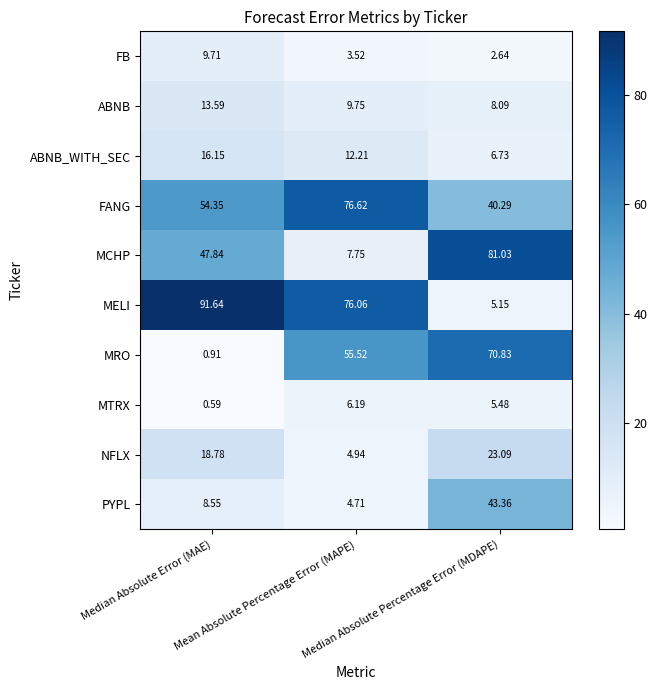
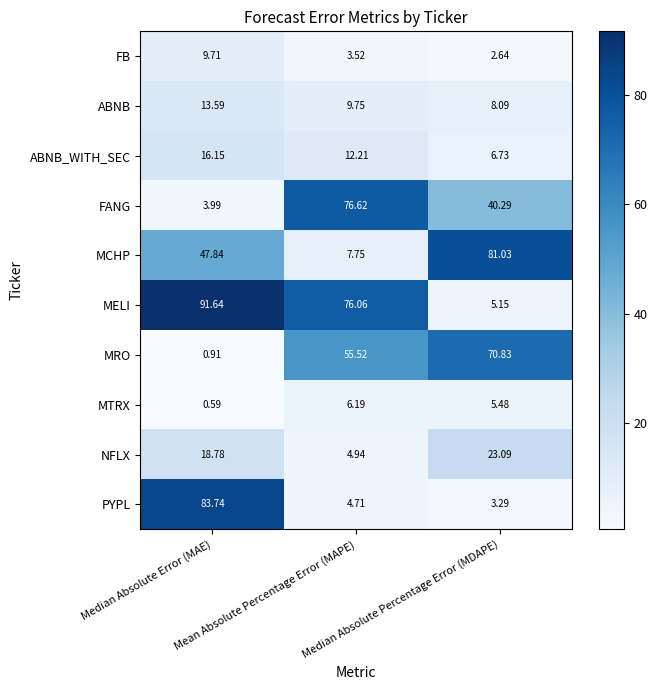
  {
    "FB": {
      "Median Absolute Error (MAE)": 9.71,
      "Mean Absolute Percentage Error (MAPE)": 3.52,
      "Median Absolute Percentage Error (MDAPE)": 2.64
    },
    "ABNB": {
      "Median Absolute Error (MAE)": 13.59,
      "Mean Absolute Percentage Error (MAPE)": 9.75,
      "Median Absolute Percentage Error (MDAPE)": 8.09
    },
    "ABNB_WITH_SEC": {
      "Median Absolute Error (MAE)": 16.15,
      "Mean Absolute Percentage Error (MAPE)": 12.21,
      "Median Absolute Percentage Error (MDAPE)": 6.73
    },
    "FANG": {
-     "Median Absolute Error (MAE)": 54.35,
+     "Median Absolute Error (MAE)": 3.99,
      "Mean Absolute Percentage Error (MAPE)": 76.62,
      "Median Absolute Percentage Error (MDAPE)": 40.29
    },
    "MCHP": {
      "Median Absolute Error (MAE)": 47.84,
      "Mean Absolute Percentage Error (MAPE)": 7.75,
      "Median Absolute Percentage Error (MDAPE)": 81.03
    },
    "MELI": {
      "Median Absolute Error (MAE)": 91.64,
      "Mean Absolute Percentage Error (MAPE)": 76.06,
      "Median Absolute Percentage Error (MDAPE)": 5.15
    },
    "MRO": {
      "Median Absolute Error (MAE)": 0.91,
      "Mean Absolute Percentage Error (MAPE)": 55.52,
      "Median Absolute Percentage Error (MDAPE)": 70.83
    },
    "MTRX": {
      "Median Absolute Error (MAE)": 0.59,
      "Mean Absolute Percentage Error (MAPE)": 6.19,
      "Median Absolute Percentage Error (MDAPE)": 5.48
    },
    "NFLX": {
      "Median Absolute Error (MAE)": 18.78,
      "Mean Absolute Percentage Error (MAPE)": 4.94,
      "Median Absolute Percentage Error (MDAPE)": 23.09
    },
    "PYPL": {
-     "Median Absolute Error (MAE)": 8.55,
+     "Median Absolute Error (MAE)": 83.74,
      "Mean Absolute Percentage Error (MAPE)": 4.71,
-     "Median Absolute Percentage Error (MDAPE)": 43.36
+     "Median Absolute Percentage Error (MDAPE)": 3.29
    }
  }
